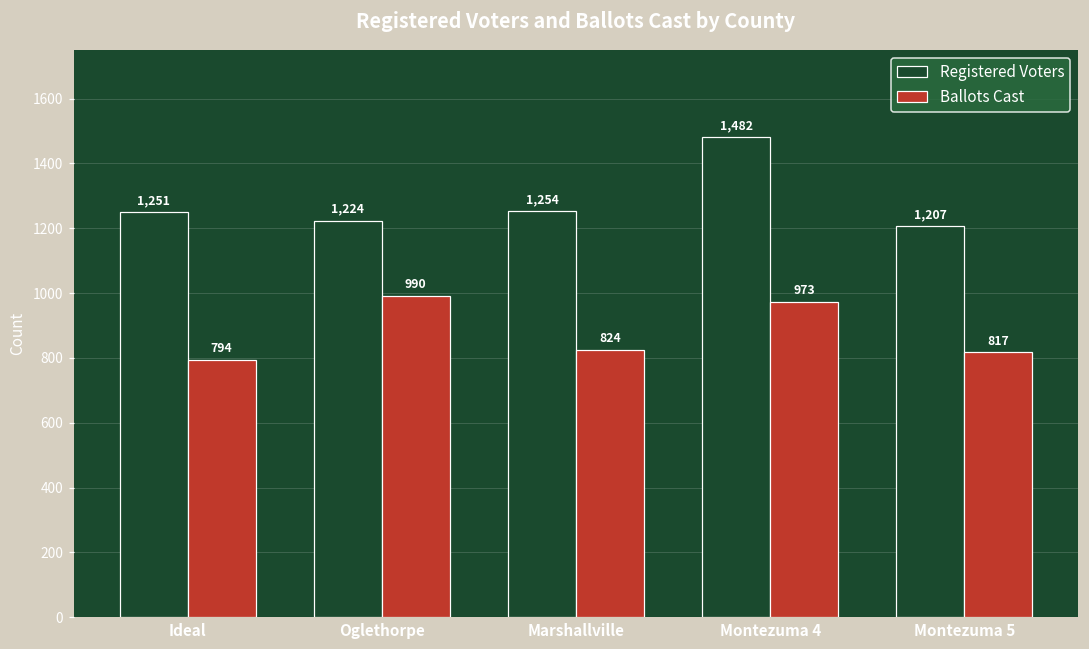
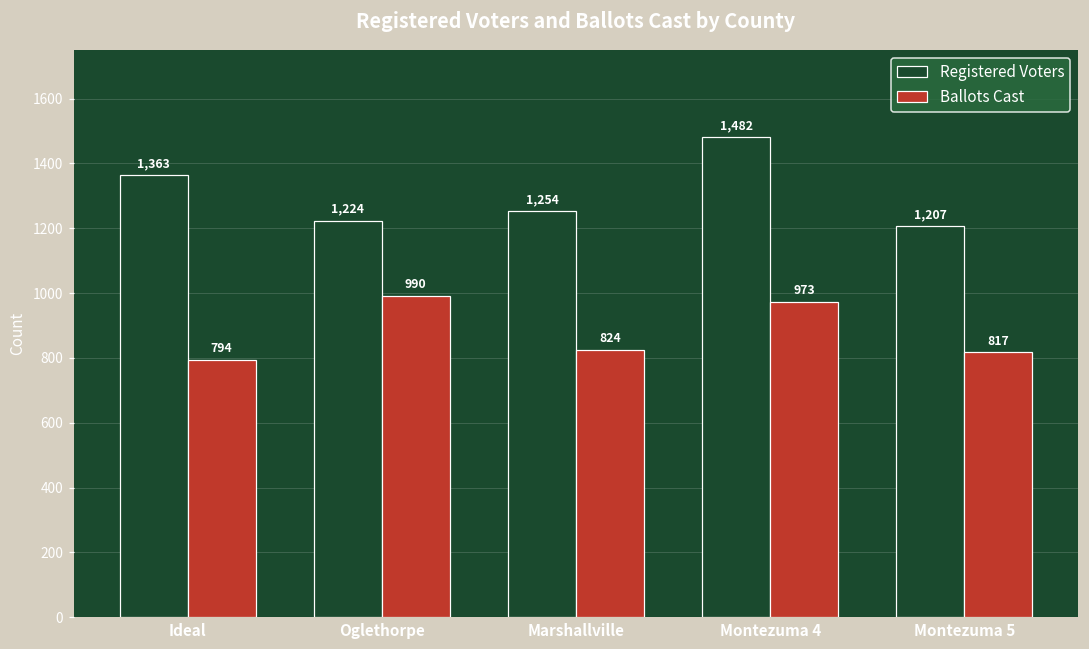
  {
    "Registered Voters": {
-     "Ideal": "1,251",
+     "Ideal": "1,363",
      "Oglethorpe": "1,224",
      "Marshallville": "1,254",
      "Montezuma 4": "1,482",
      "Montezuma 5": "1,207"
    },
    "Ballots Cast": {
      "Ideal": "794",
      "Oglethorpe": "990",
      "Marshallville": "824",
      "Montezuma 4": "973",
      "Montezuma 5": "817"
    }
  }
